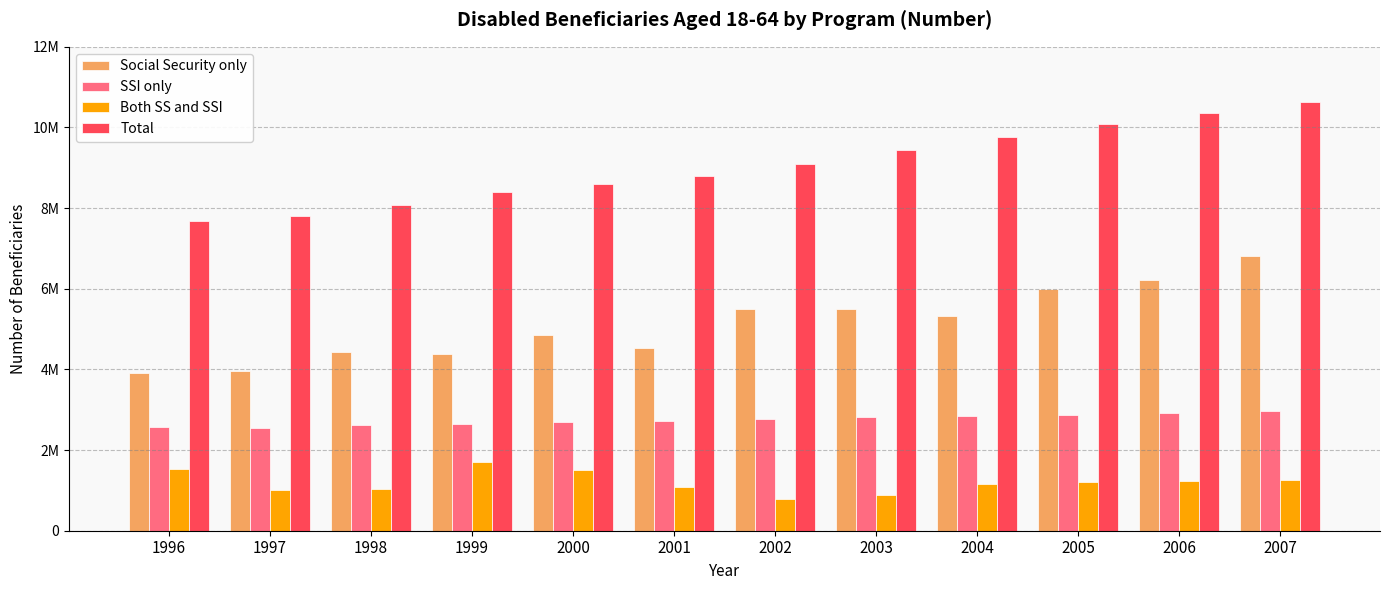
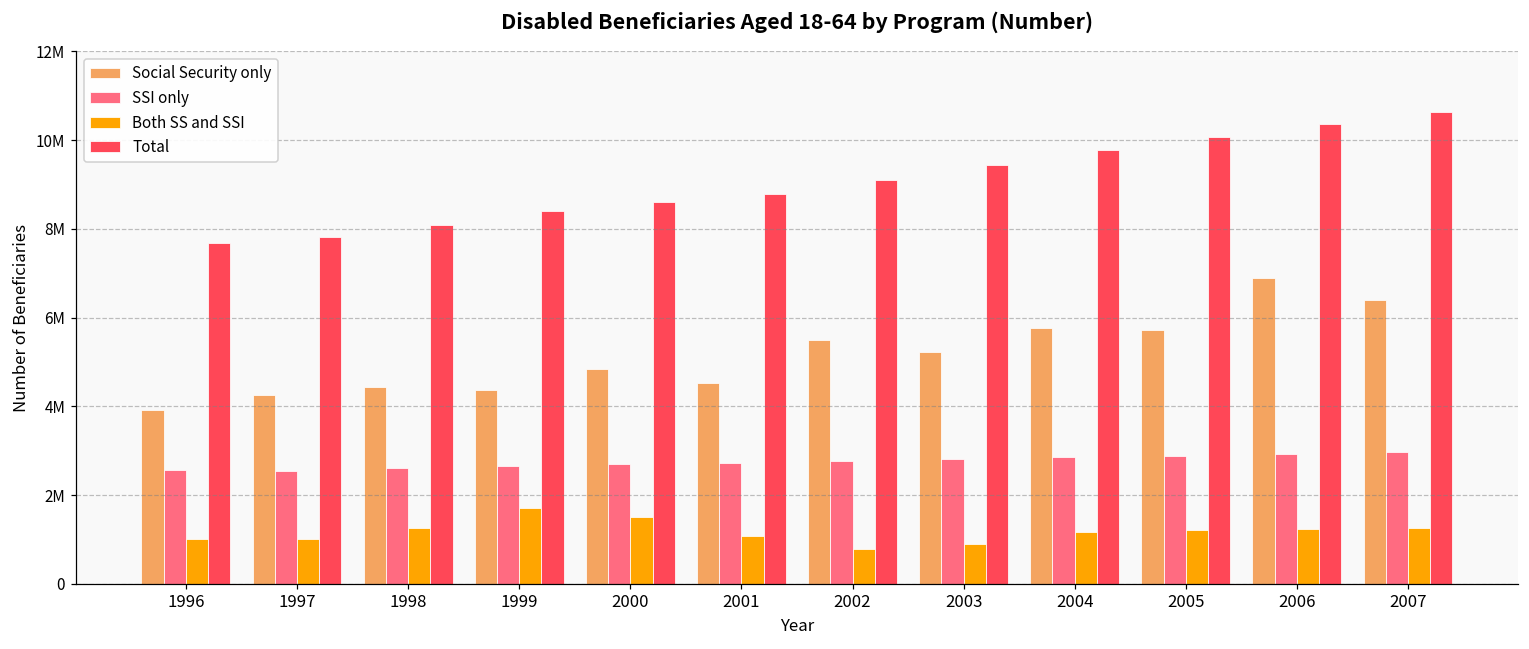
  {
    "Social Security only": {
      "1996": 3900000,
-     "1997": 4000000,
+     "1997": 4300000,
      "1998": 4400000,
      "1999": 4400000,
      "2000": 4900000,
      "2001": 4500000,
      "2002": 5500000,
-     "2003": 5500000,
-     "2004": 5300000,
-     "2005": 6000000,
-     "2006": 6200000,
-     "2007": 6800000
+     "2003": 5200000,
+     "2004": 5800000,
+     "2005": 5700000,
+     "2006": 6900000,
+     "2007": 6400000
    },
    "Both SS and SSI": {
-     "1996": 1500000,
+     "1996": 1000000,
      "1997": 1000000,
-     "1998": 1000000,
+     "1998": 1300000,
      "1999": 1700000,
      "2000": 1500000,
      "2001": 1100000,
      "2002": 800000,
      "2003": 900000,
      "2004": 1200000,
      "2005": 1200000,
      "2006": 1200000,
      "2007": 1300000
    }
  }
